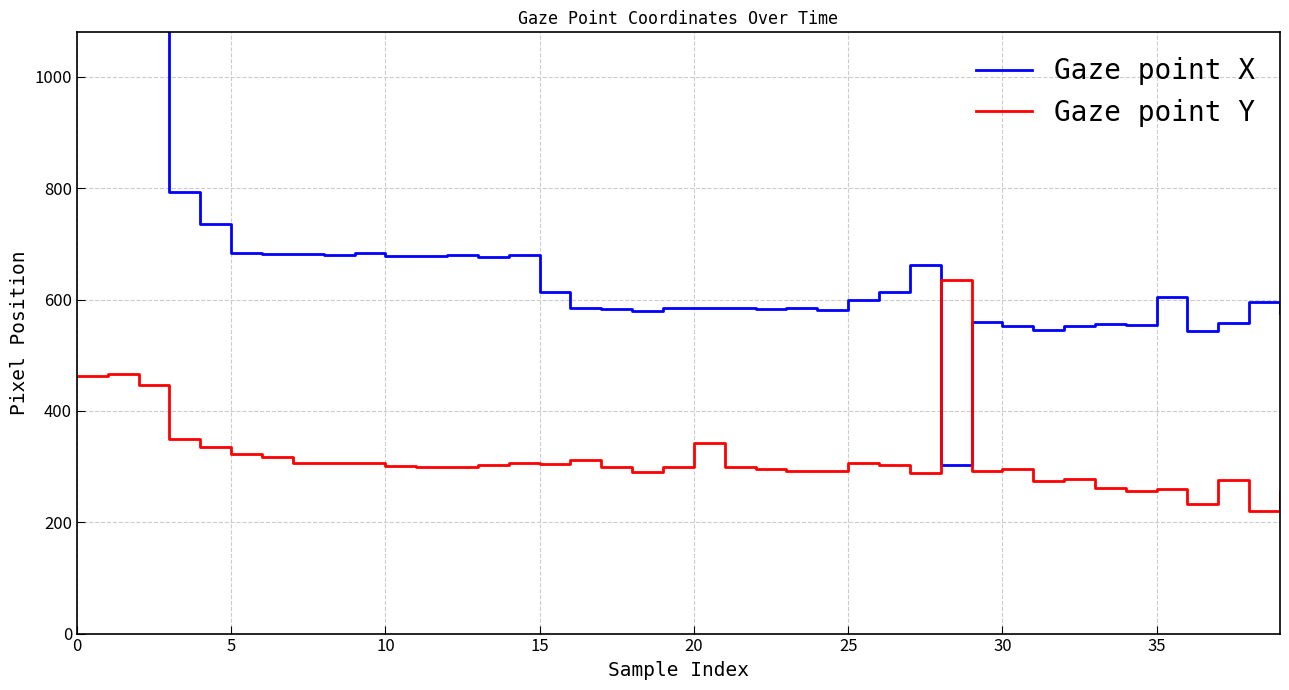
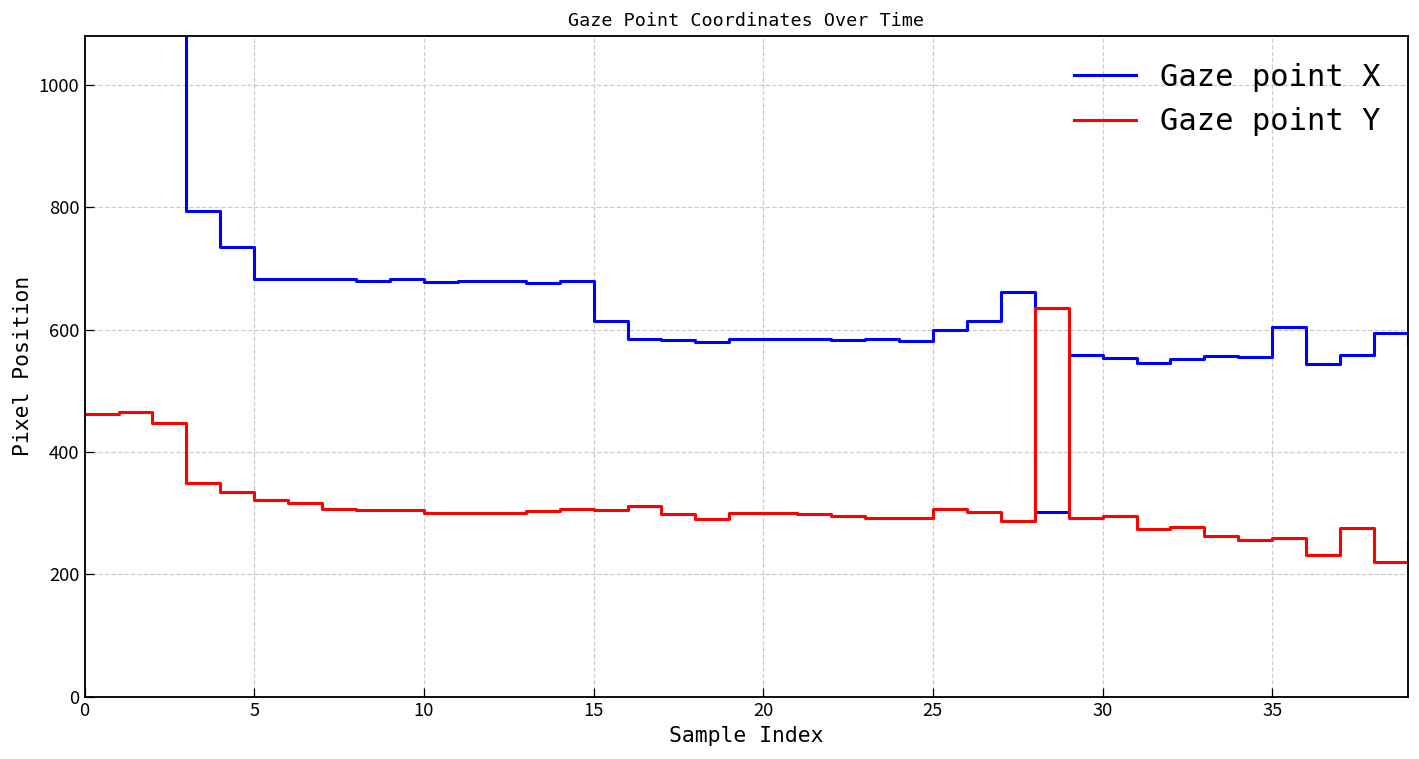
  {
    "Gaze point X": {
      "5": 680,
      "10": 680,
      "15": 610,
      "20": 590,
      "25": 600,
      "30": 550,
      "35": 600
    },
    "Gaze point Y": {
      "0": 460,
      "5": 320,
      "10": 300,
      "15": 310,
-     "20": 340,
+     "20": 300,
      "25": 310,
      "30": 300,
      "35": 260
    }
  }
